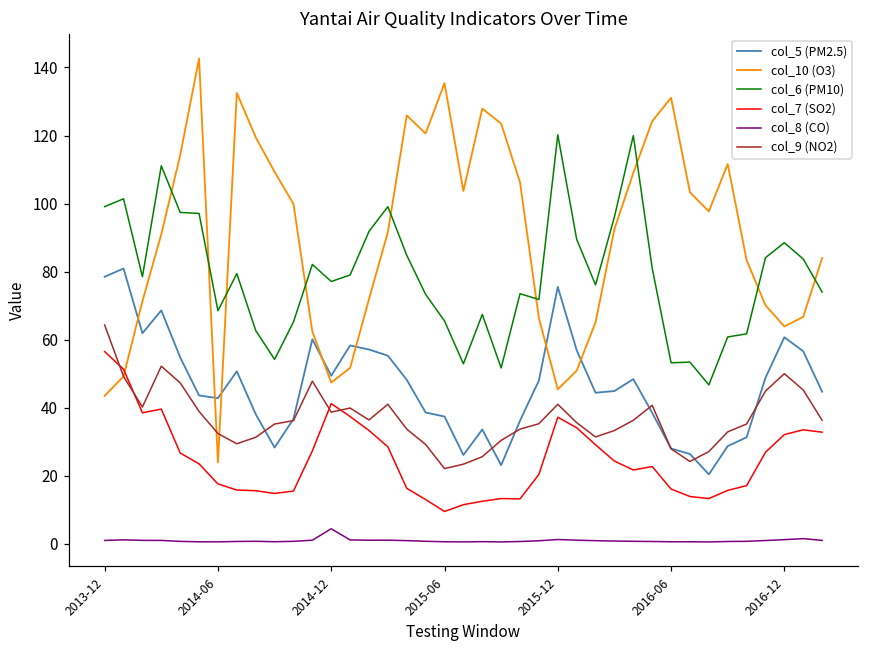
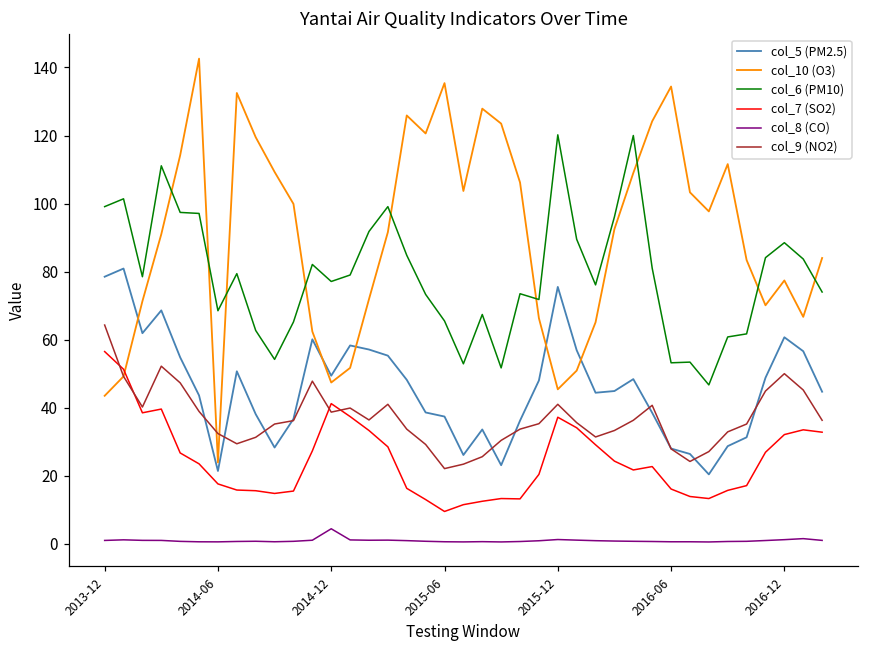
  {
    "col_5 (PM2.5)": {
      "2013-12": 79,
-     "2014-06": 43,
+     "2014-06": 21,
      "2014-12": 49,
      "2015-06": 37,
      "2015-12": 76,
      "2016-12": 61
    },
    "col_10 (O3)": {
      "2013-12": 44,
      "2014-06": 24,
      "2014-12": 47,
      "2015-06": 135,
      "2015-12": 45,
-     "2016-06": 131,
-     "2016-12": 64
+     "2016-06": 134,
+     "2016-12": 77
    },
    "col_6 (PM10)": {
      "2013-12": 99,
      "2014-06": 69,
      "2014-12": 77,
      "2015-06": 66,
      "2015-12": 120,
      "2016-06": 53,
      "2016-12": 89
    },
    "col_7 (SO2)": {
      "2013-12": 57,
      "2014-06": 18,
      "2014-12": 41,
      "2015-06": 10,
      "2015-12": 37,
      "2016-06": 16,
      "2016-12": 32
    },
    "col_8 (CO)": {
      "2013-12": 1,
      "2014-06": 1,
      "2014-12": 4,
      "2015-06": 1,
      "2015-12": 1,
      "2016-06": 1,
      "2016-12": 1
    },
    "col_9 (NO2)": {
      "2013-12": 64,
      "2014-06": 32,
      "2014-12": 39,
      "2015-06": 22,
      "2015-12": 41,
      "2016-12": 50
    }
  }
